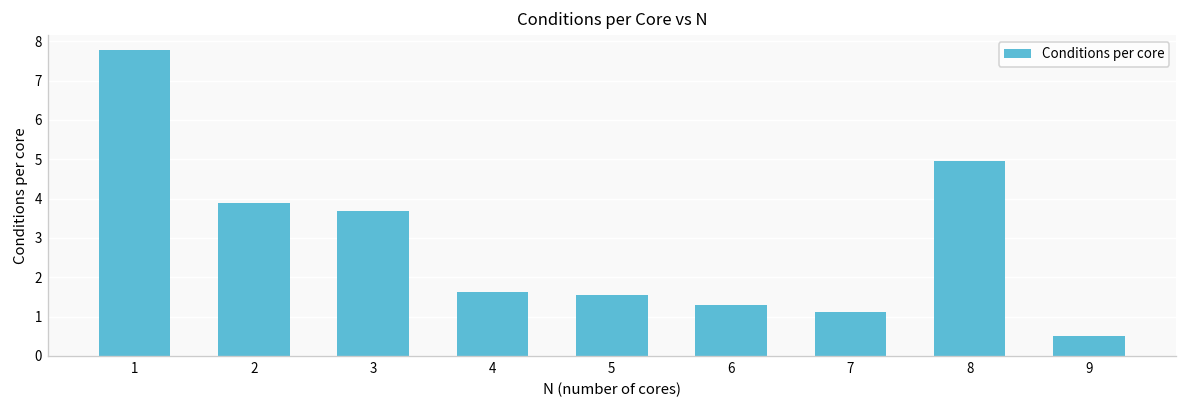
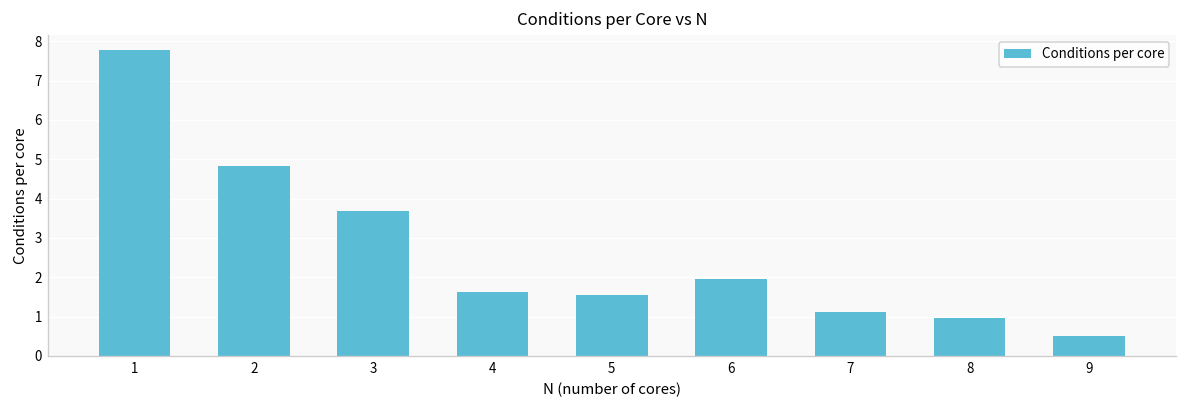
  {
    "1": 7.8,
-   "2": 3.9,
+   "2": 4.8,
    "3": 3.7,
    "4": 1.6,
    "5": 1.6,
-   "6": 1.3,
+   "6": 2.0,
    "7": 1.1,
-   "8": 5.0,
+   "8": 1.0,
    "9": 0.5
  }
